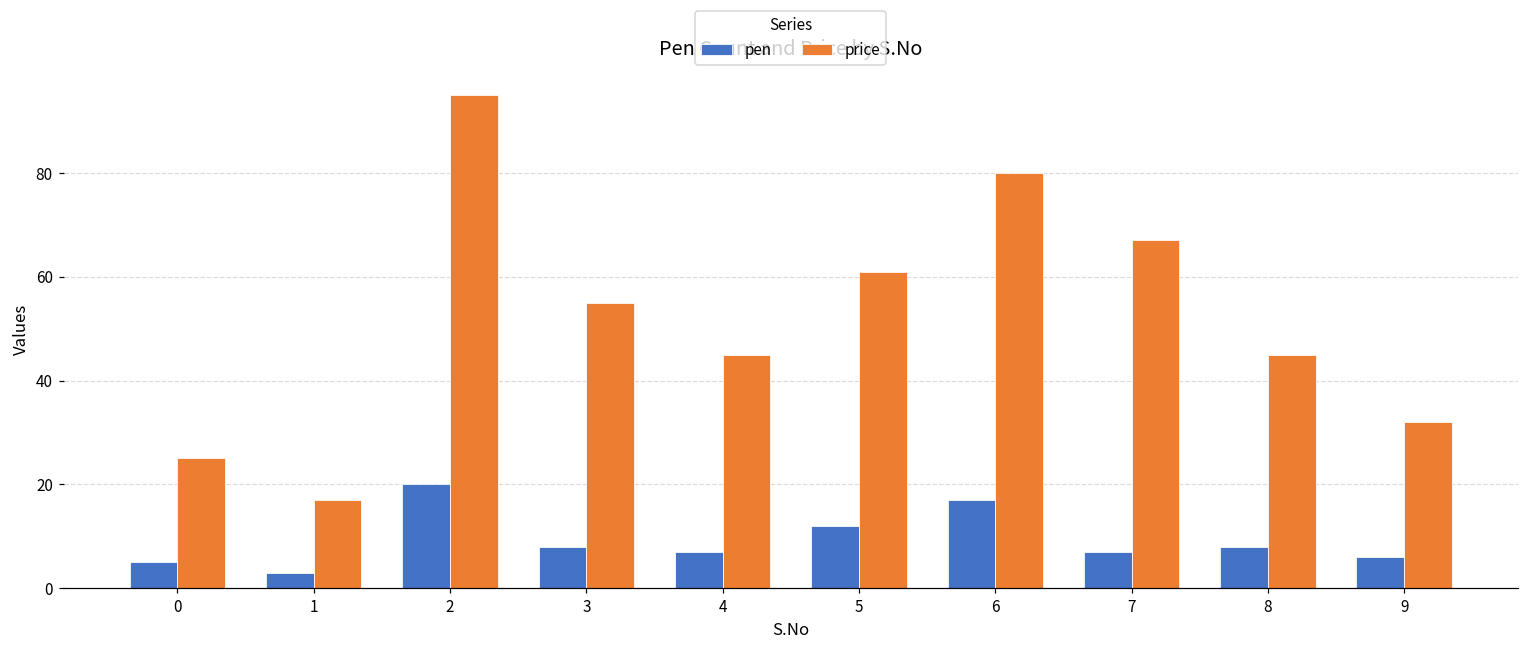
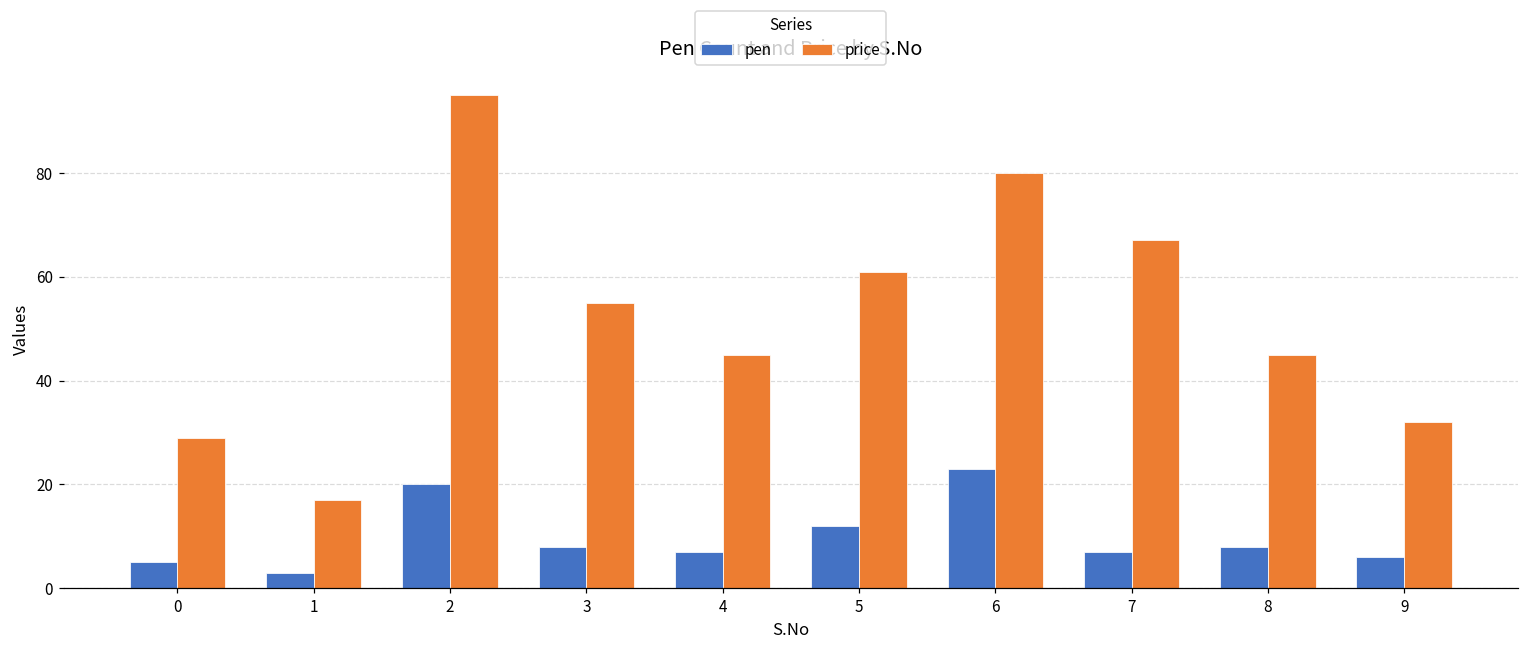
  {
    "pen": {
      "0": 5,
      "1": 3,
      "2": 20,
      "3": 8,
      "4": 7,
      "5": 12,
-     "6": 17,
+     "6": 23,
      "7": 7,
      "8": 8,
      "9": 6
    },
    "price": {
-     "0": 25,
+     "0": 29,
      "1": 17,
      "2": 95,
      "3": 55,
      "4": 45,
      "5": 61,
      "6": 80,
      "7": 67,
      "8": 45,
      "9": 32
    }
  }
